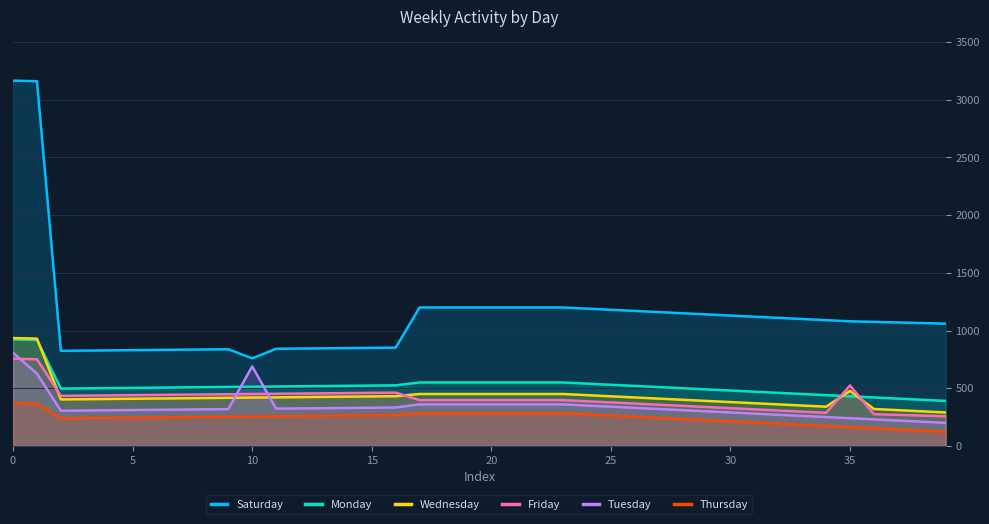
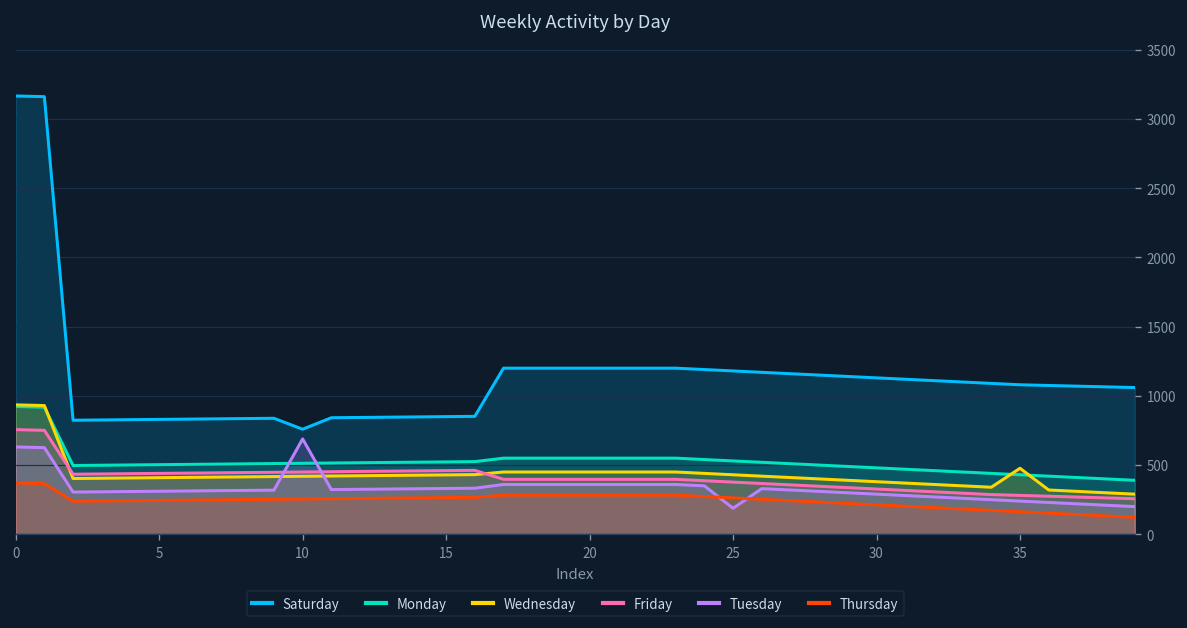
  {
    "Saturday": {
      "0": 3170,
      "5": 830,
      "10": 760,
      "15": 850,
      "20": 1200,
      "25": 1180,
      "30": 1130,
      "35": 1080
    },
    "Monday": {
      "5": 500,
      "10": 510,
      "15": 520,
      "20": 550,
      "25": 530,
      "30": 480,
      "35": 430
    },
    "Wednesday": {
      "5": 410,
      "10": 420,
      "15": 430,
      "20": 450,
      "25": 430,
      "30": 380,
      "35": 480
    },
    "Friday": {
      "0": 760,
      "5": 440,
      "10": 450,
      "15": 460,
      "20": 400,
      "25": 380,
      "30": 330,
-     "35": 520
+     "35": 280
    },
    "Tuesday": {
-     "0": 810,
+     "0": 630,
      "5": 310,
      "10": 690,
      "15": 330,
      "20": 360,
-     "25": 340,
+     "25": 190,
      "30": 290,
      "35": 240
    },
    "Thursday": {
      "0": 370,
      "5": 250,
      "10": 260,
      "15": 270,
      "20": 280,
      "25": 260,
      "30": 210,
      "35": 160
    }
  }
